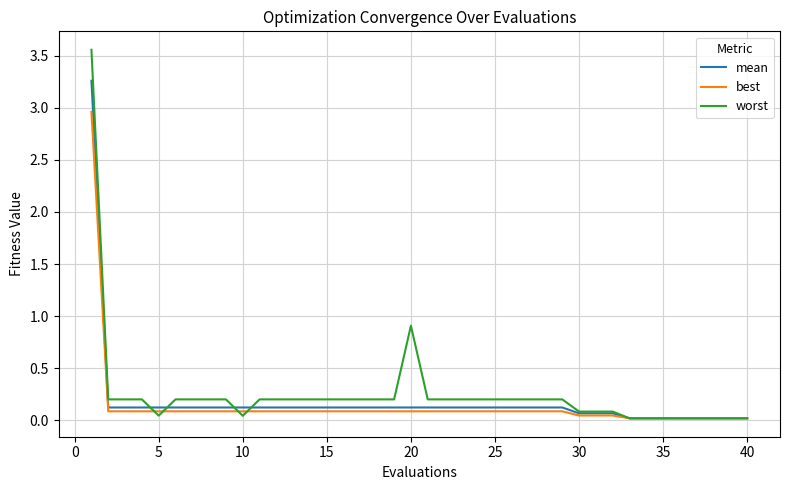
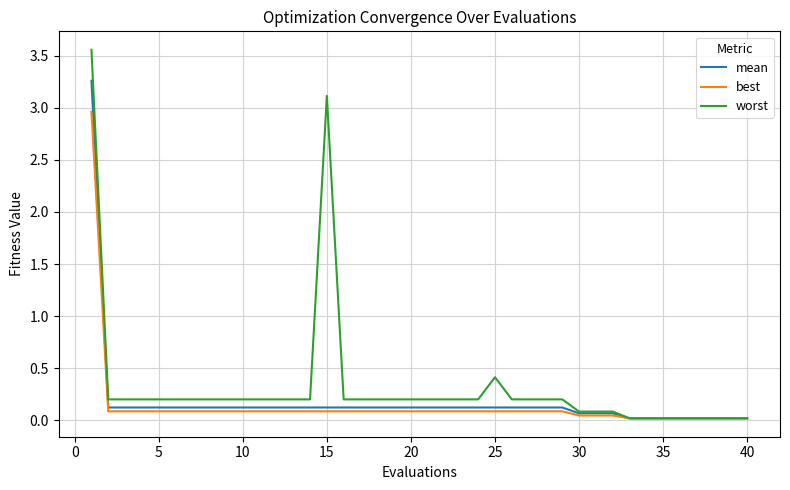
  {
    "mean": {
      "5": 0.12,
      "10": 0.12,
      "15": 0.12,
      "20": 0.12,
      "25": 0.12
    },
    "best": {
      "5": 0.09,
      "10": 0.09,
      "15": 0.09,
      "20": 0.09,
      "25": 0.09
    },
    "worst": {
-     "5": 0.05,
-     "10": 0.04,
-     "15": 0.20,
-     "20": 0.91,
-     "25": 0.20
+     "5": 0.20,
+     "10": 0.20,
+     "15": 3.11,
+     "20": 0.20,
+     "25": 0.42
    }
  }
